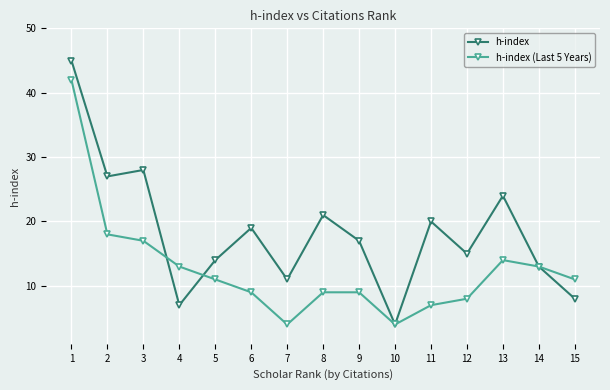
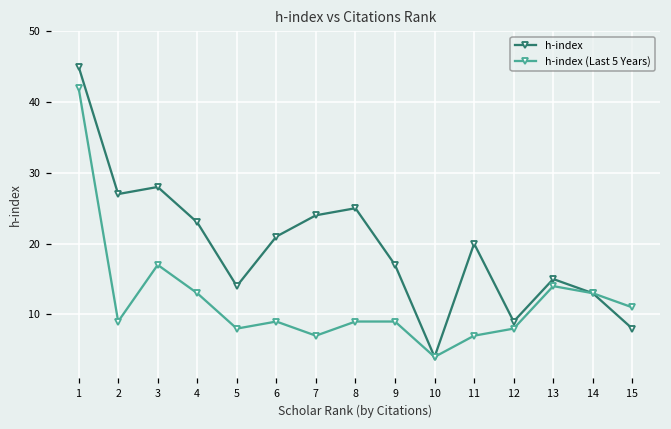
  {
    "h-index": {
      "1": 45,
      "2": 27,
      "3": 28,
-     "4": 7,
+     "4": 23,
      "5": 14,
-     "6": 19,
-     "7": 11,
-     "8": 21,
+     "6": 21,
+     "7": 24,
+     "8": 25,
      "9": 17,
      "11": 20,
-     "12": 15,
-     "13": 24,
+     "12": 9,
+     "13": 15,
      "15": 8
    },
    "h-index (Last 5 Years)": {
      "1": 42,
-     "2": 18,
+     "2": 9,
      "3": 17,
      "4": 13,
-     "5": 11,
+     "5": 8,
      "6": 9,
-     "7": 4,
+     "7": 7,
      "8": 9,
      "9": 9,
      "11": 7,
      "12": 8,
      "13": 14,
      "15": 11
    }
  }
